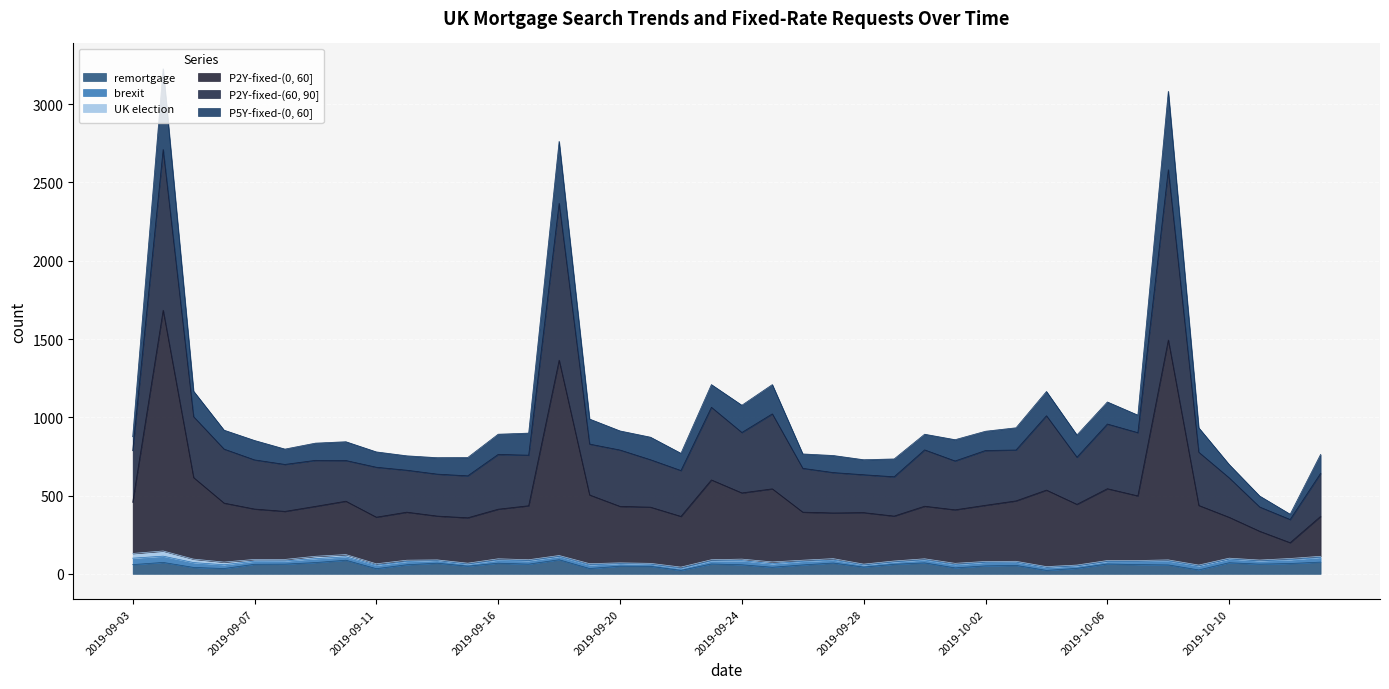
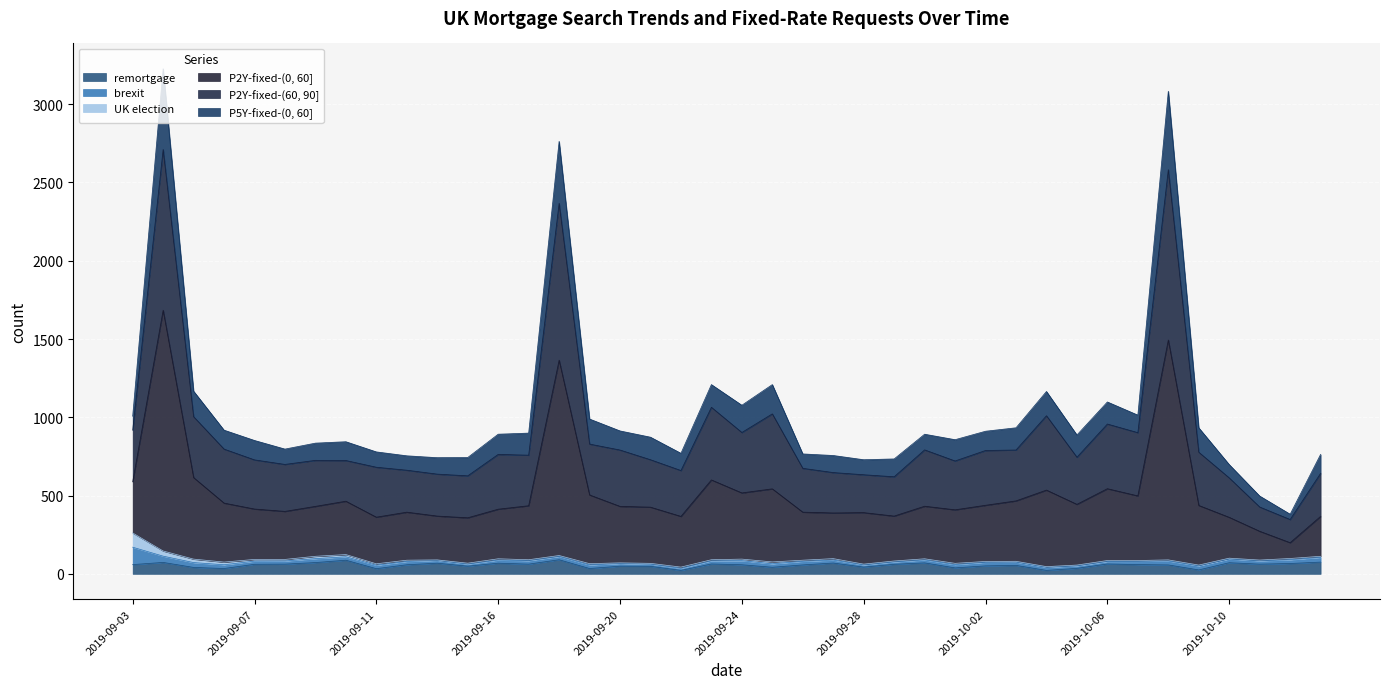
  {
    "brexit": {
-     "2019-09-03": 40
+     "2019-09-03": 110
    },
    "UK election": {
-     "2019-09-03": 30
+     "2019-09-03": 90
    }
  }
